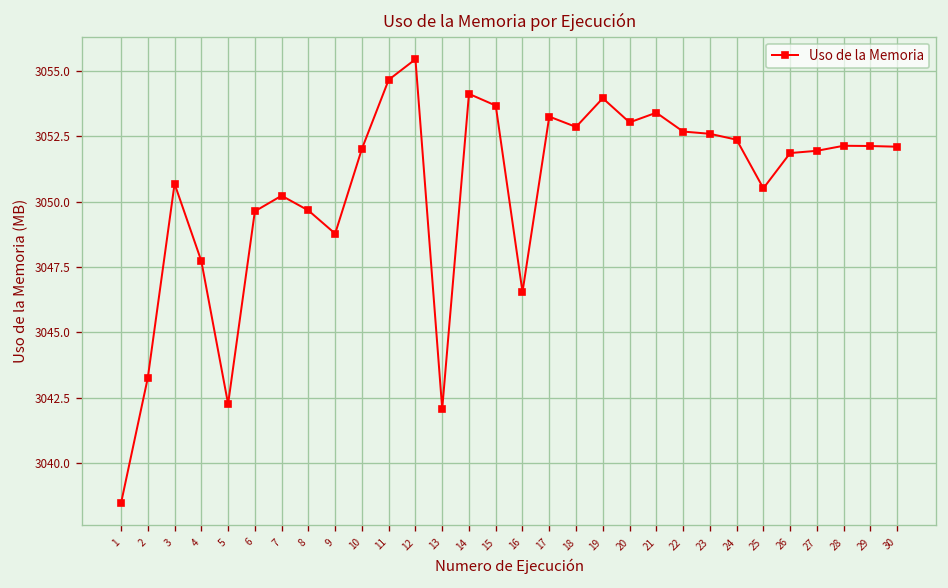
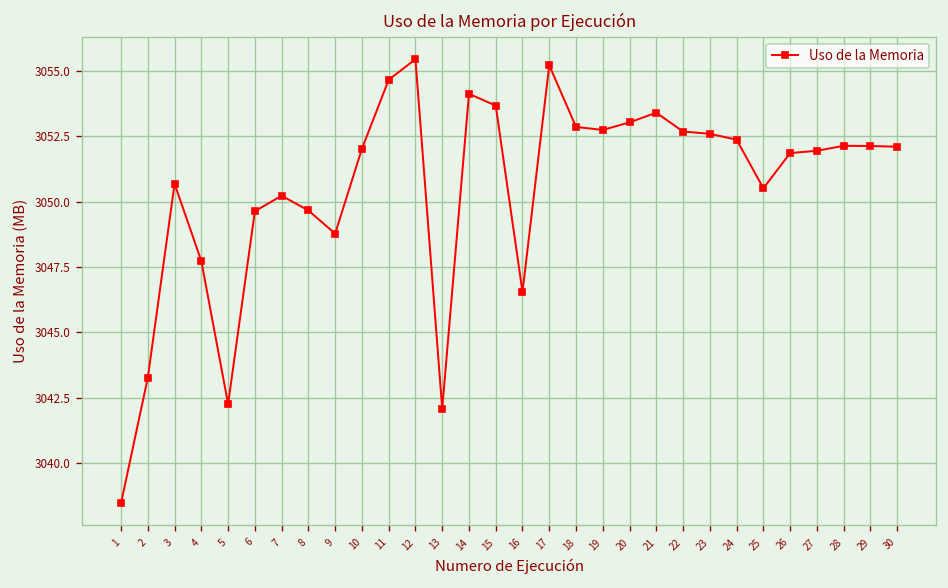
  {
    "1": 3038.5,
    "2": 3043.3,
    "3": 3050.7,
    "4": 3047.7,
    "5": 3042.3,
    "6": 3049.6,
    "7": 3050.2,
    "8": 3049.7,
    "9": 3048.8,
    "10": 3052.0,
    "11": 3054.7,
    "12": 3055.4,
    "13": 3042.1,
    "14": 3054.1,
    "15": 3053.7,
    "16": 3046.5,
-   "17": 3053.3,
+   "17": 3055.2,
    "18": 3052.9,
-   "19": 3054.0,
+   "19": 3052.7,
    "20": 3053.0,
    "21": 3053.4,
    "22": 3052.7,
    "23": 3052.6,
    "24": 3052.4,
    "25": 3050.5,
    "26": 3051.9,
    "27": 3051.9,
    "28": 3052.1,
    "29": 3052.1,
    "30": 3052.1
  }
